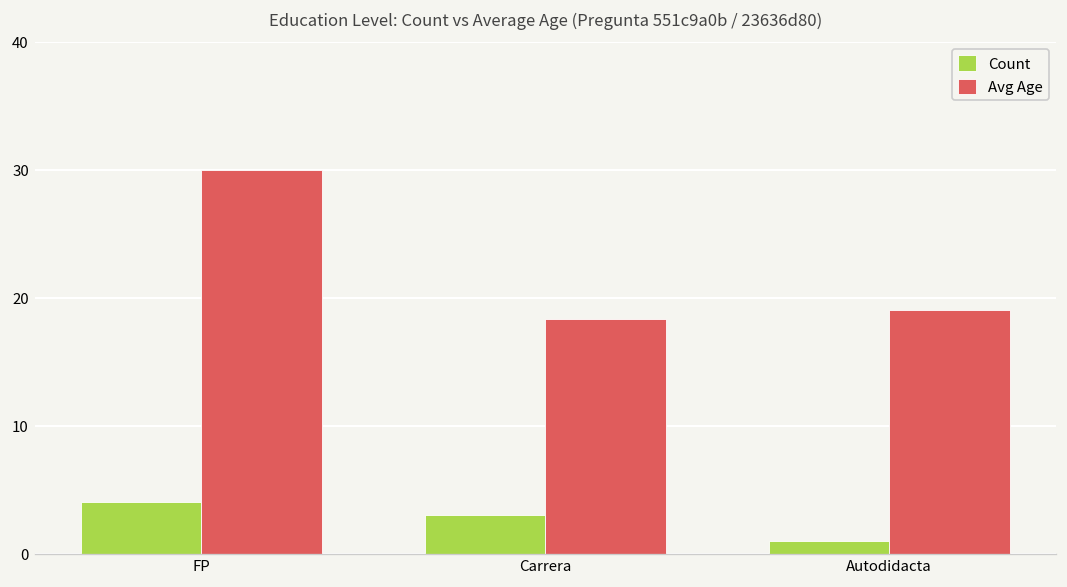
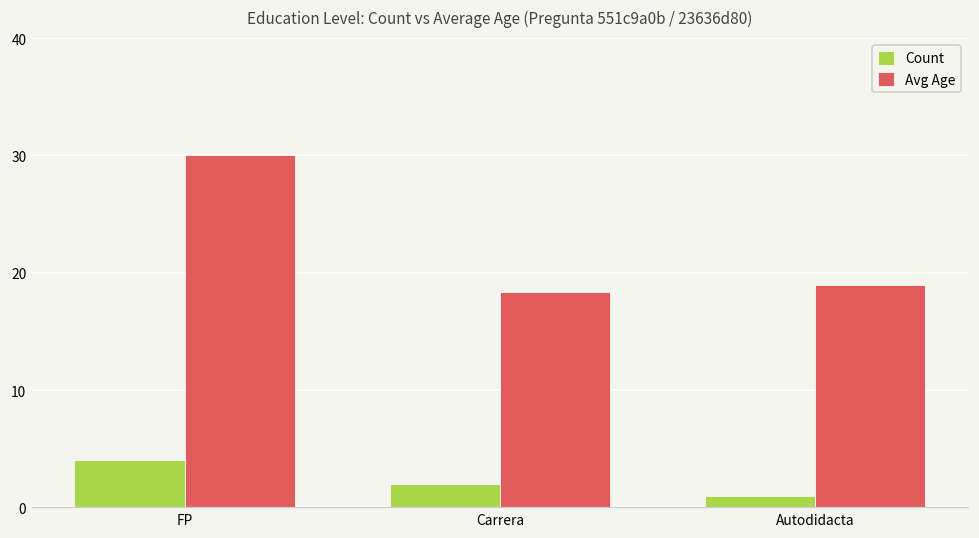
  {
    "Count": {
      "FP": 4,
-     "Carrera": 3,
+     "Carrera": 2,
      "Autodidacta": 1
    },
    "Avg Age": {
      "FP": 30,
      "Carrera": 18.3,
      "Autodidacta": 19
    }
  }
